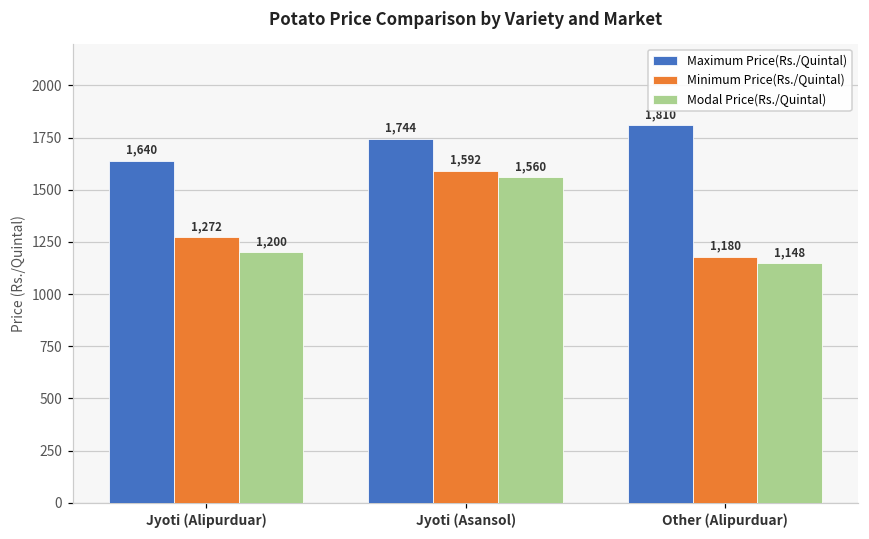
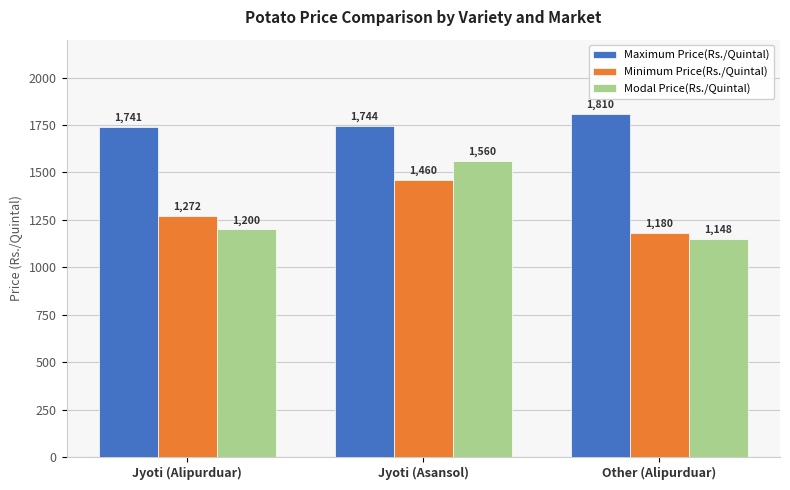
  {
    "Maximum Price(Rs./Quintal)": {
-     "Jyoti (Alipurduar)": "1,640",
+     "Jyoti (Alipurduar)": "1,741",
      "Jyoti (Asansol)": "1,744",
      "Other (Alipurduar)": "1,810"
    },
    "Minimum Price(Rs./Quintal)": {
      "Jyoti (Alipurduar)": "1,272",
-     "Jyoti (Asansol)": "1,592",
+     "Jyoti (Asansol)": "1,460",
      "Other (Alipurduar)": "1,180"
    },
    "Modal Price(Rs./Quintal)": {
      "Jyoti (Alipurduar)": "1,200",
      "Jyoti (Asansol)": "1,560",
      "Other (Alipurduar)": "1,148"
    }
  }
